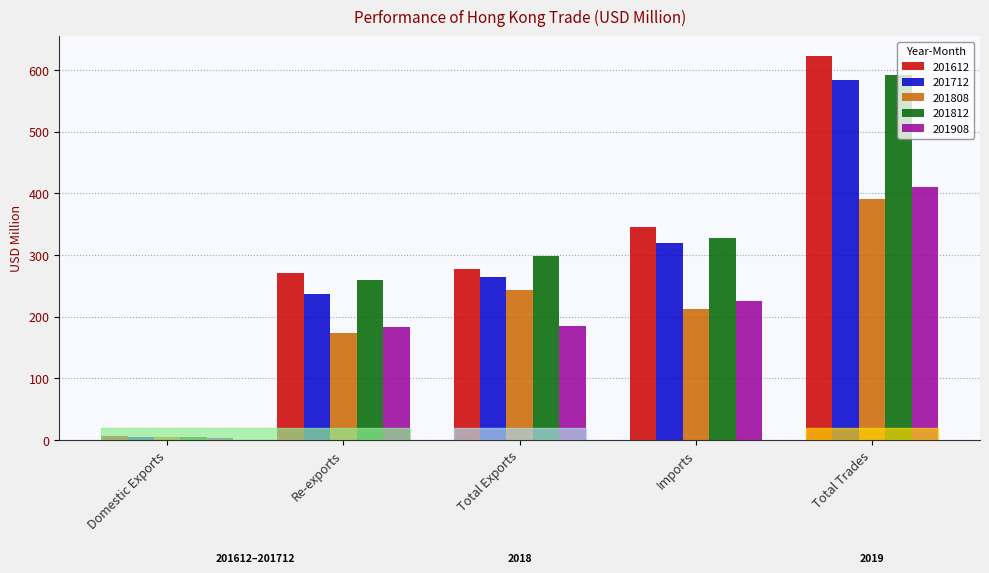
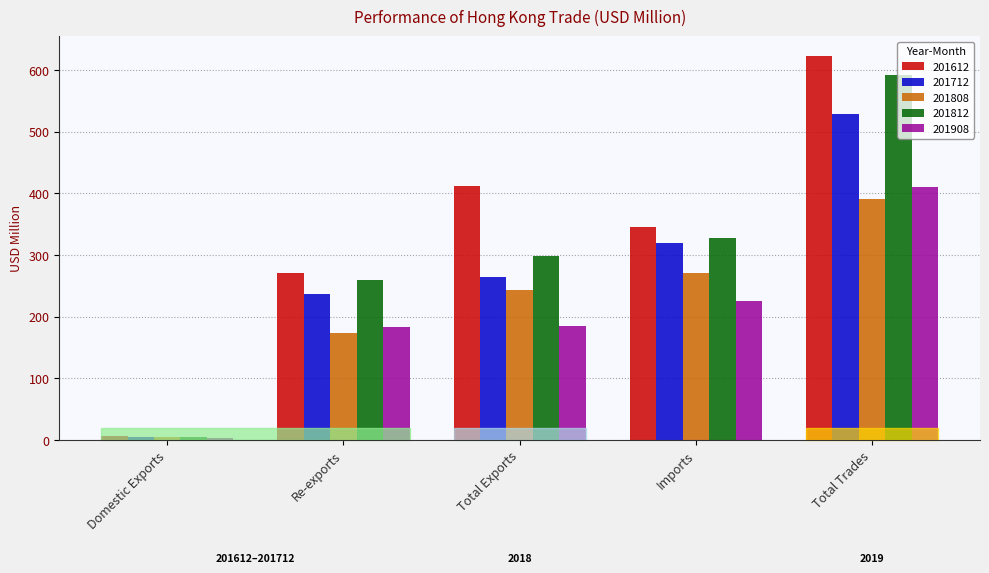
  {
    "201612": {
      "Re-exports": 270,
-     "Total Exports": 280,
+     "Total Exports": 410,
      "Imports": 350,
      "Total Trades": 620
    },
    "201712": {
      "Re-exports": 240,
      "Total Exports": 260,
      "Imports": 320,
-     "Total Trades": 580
+     "Total Trades": 530
    },
    "201808": {
      "Re-exports": 170,
      "Total Exports": 240,
-     "Imports": 210,
+     "Imports": 270,
      "Total Trades": 390
    },
    "201812": {
      "Re-exports": 260,
      "Total Exports": 300,
      "Imports": 330
    },
    "201908": {
      "Re-exports": 180,
      "Total Exports": 190,
      "Imports": 220,
      "Total Trades": 410
    }
  }
